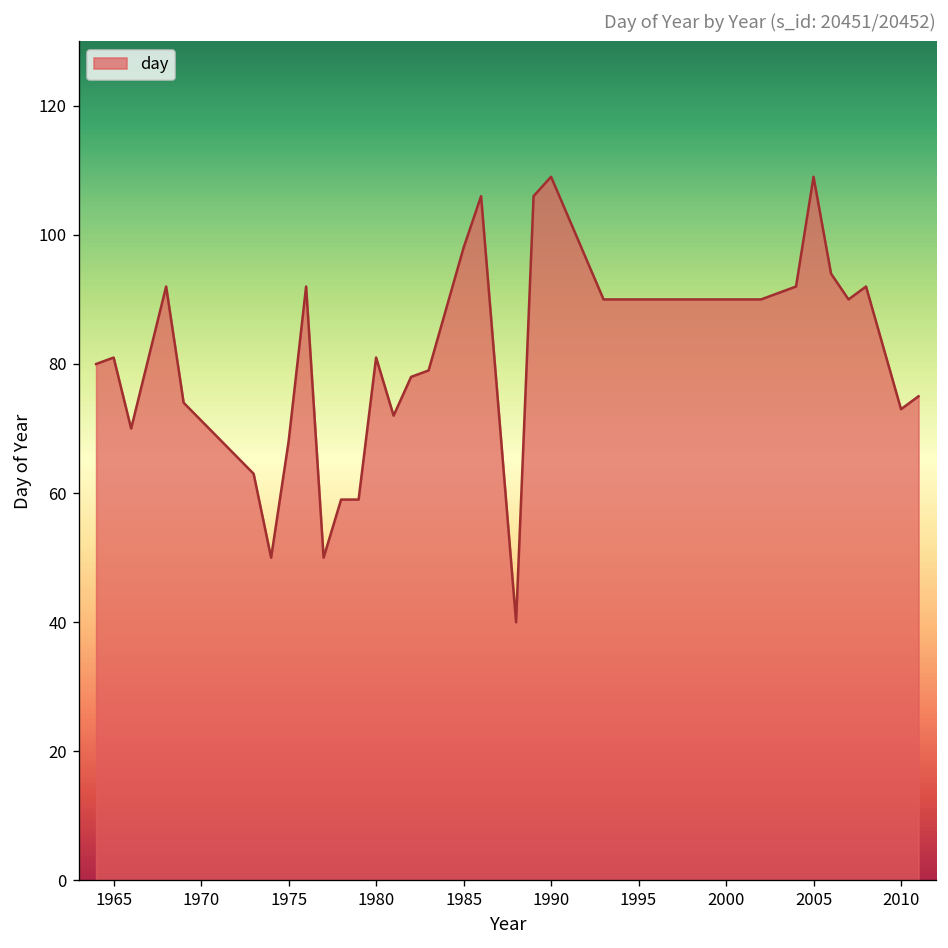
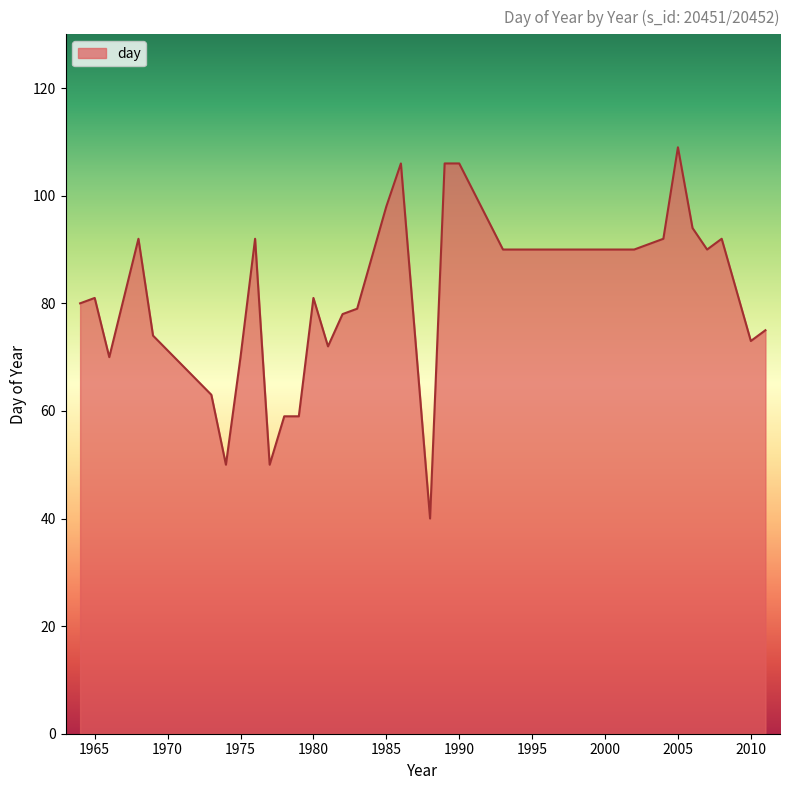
  {
    "1965": 81,
-   "1975": 68,
+   "1975": 70,
    "1980": 81,
    "1985": 98,
-   "1990": 109,
+   "1990": 106,
    "2005": 109,
    "2010": 73
  }
